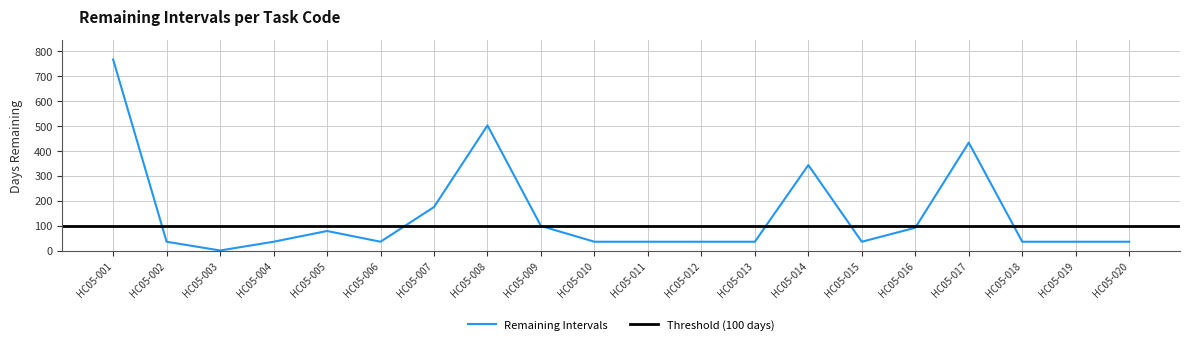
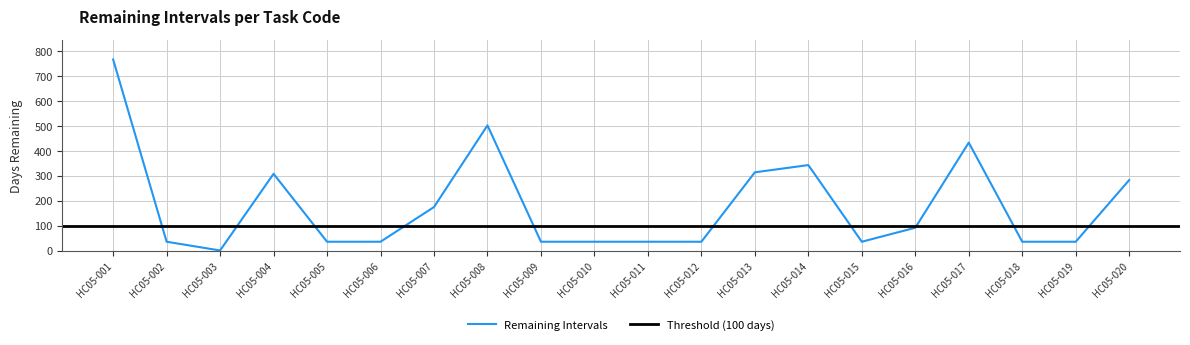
  {
    "HC05-001": 770,
    "HC05-002": 40,
    "HC05-003": 0,
-   "HC05-004": 40,
-   "HC05-005": 80,
+   "HC05-004": 310,
+   "HC05-005": 40,
    "HC05-006": 40,
    "HC05-007": 180,
    "HC05-008": 500,
-   "HC05-009": 100,
+   "HC05-009": 40,
    "HC05-010": 40,
    "HC05-011": 40,
    "HC05-012": 40,
-   "HC05-013": 40,
+   "HC05-013": 310,
    "HC05-014": 340,
    "HC05-015": 40,
    "HC05-016": 90,
    "HC05-017": 430,
    "HC05-018": 40,
    "HC05-019": 40,
-   "HC05-020": 40
+   "HC05-020": 280
  }
